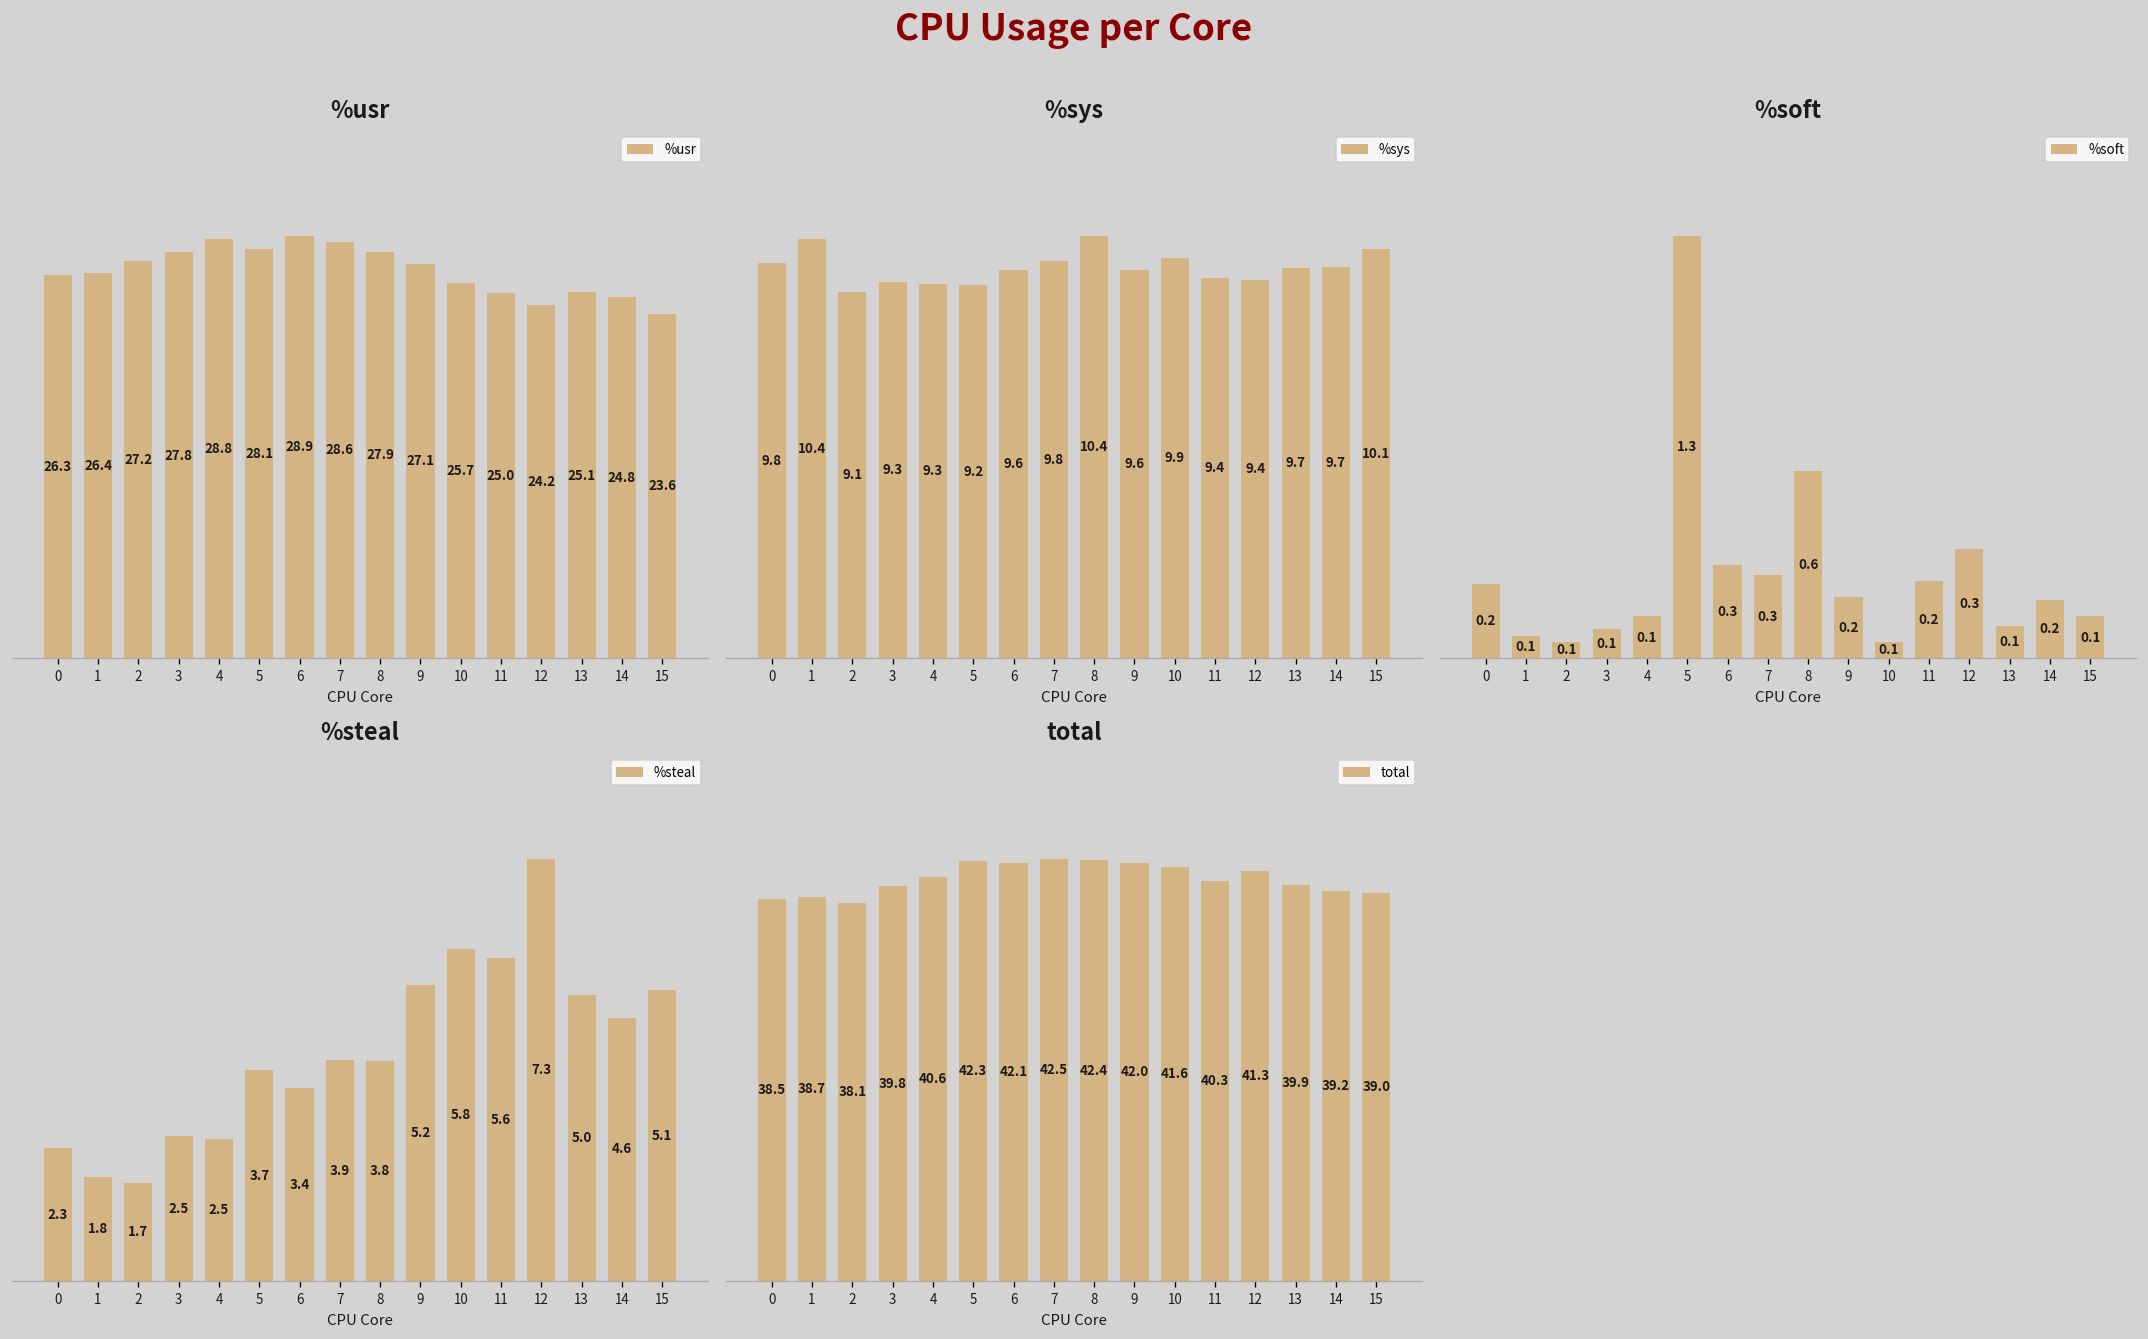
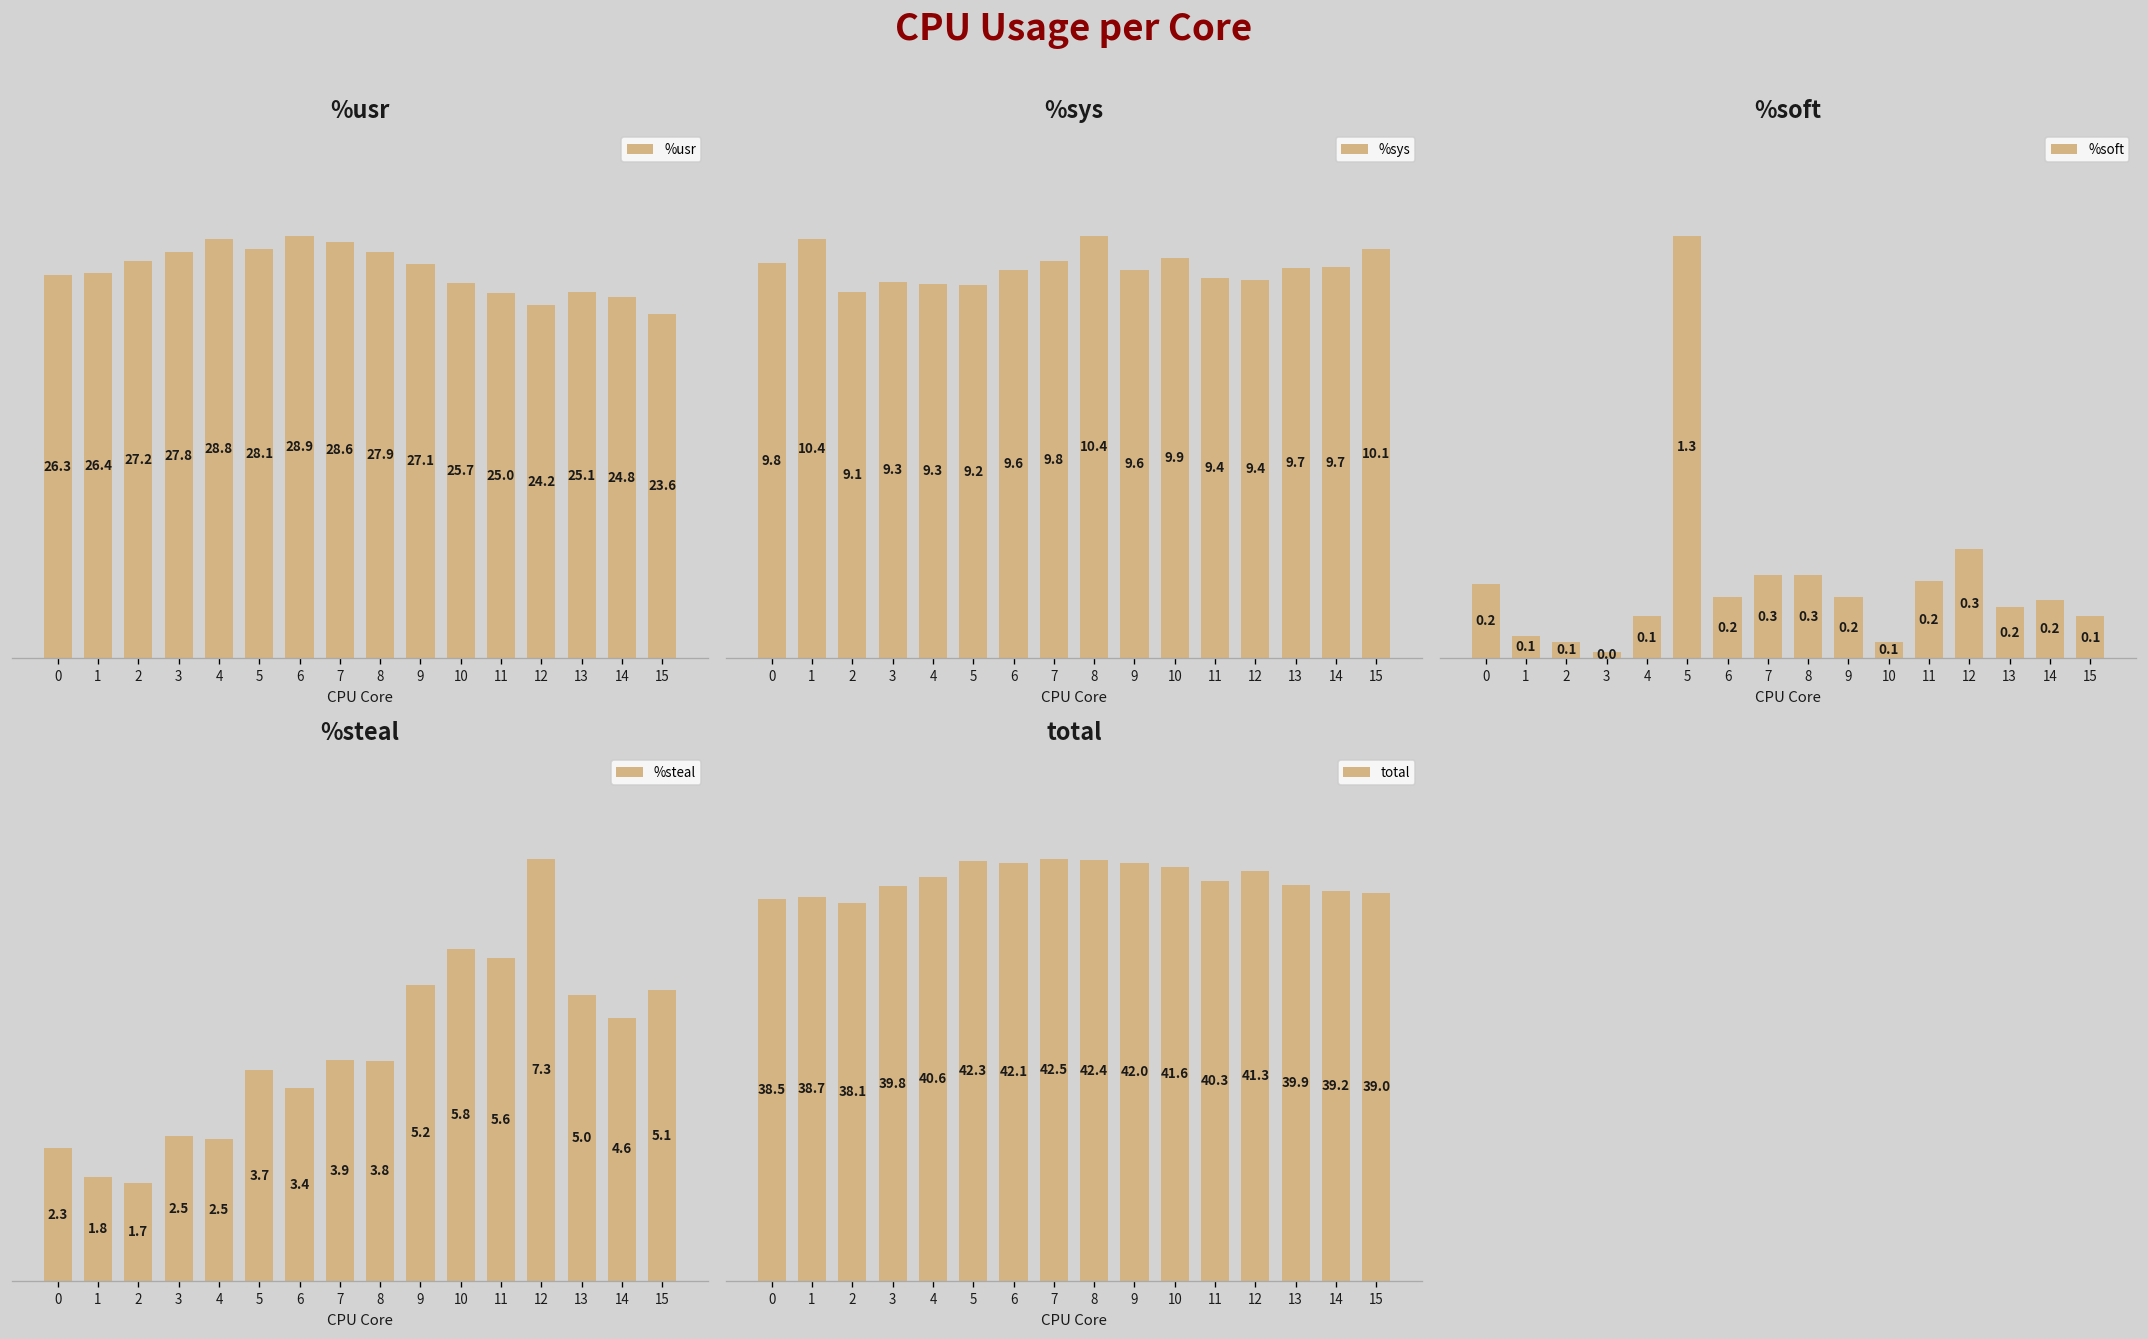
  {
    "%usr": {
      "0": 26.3,
      "1": 26.4,
      "2": 27.2,
      "3": 27.8,
      "4": 28.8,
      "5": 28.1,
      "6": 28.9,
      "7": 28.6,
      "8": 27.9,
      "9": 27.1,
      "10": 25.7,
      "11": 25.0,
      "12": 24.2,
      "13": 25.1,
      "14": 24.8,
      "15": 23.6
    },
    "%sys": {
      "0": 9.8,
      "1": 10.4,
      "2": 9.1,
      "3": 9.3,
      "4": 9.3,
      "5": 9.2,
      "6": 9.6,
      "7": 9.8,
      "8": 10.4,
      "9": 9.6,
      "10": 9.9,
      "11": 9.4,
      "12": 9.4,
      "13": 9.7,
      "14": 9.7,
      "15": 10.1
    },
    "%soft": {
      "0": 0.2,
      "1": 0.1,
      "2": 0.1,
-     "3": 0.1,
+     "3": 0.0,
      "4": 0.1,
      "5": 1.3,
-     "6": 0.3,
+     "6": 0.2,
      "7": 0.3,
-     "8": 0.6,
+     "8": 0.3,
      "9": 0.2,
      "10": 0.1,
      "11": 0.2,
      "12": 0.3,
-     "13": 0.1,
+     "13": 0.2,
      "14": 0.2,
      "15": 0.1
    },
    "%steal": {
      "0": 2.3,
      "1": 1.8,
      "2": 1.7,
      "3": 2.5,
      "4": 2.5,
      "5": 3.7,
      "6": 3.4,
      "7": 3.9,
      "8": 3.8,
      "9": 5.2,
      "10": 5.8,
      "11": 5.6,
      "12": 7.3,
      "13": 5.0,
      "14": 4.6,
      "15": 5.1
    },
    "total": {
      "0": 38.5,
      "1": 38.7,
      "2": 38.1,
      "3": 39.8,
      "4": 40.6,
      "5": 42.3,
      "6": 42.1,
      "7": 42.5,
      "8": 42.4,
      "9": 42.0,
      "10": 41.6,
      "11": 40.3,
      "12": 41.3,
      "13": 39.9,
      "14": 39.2,
      "15": 39.0
    }
  }
